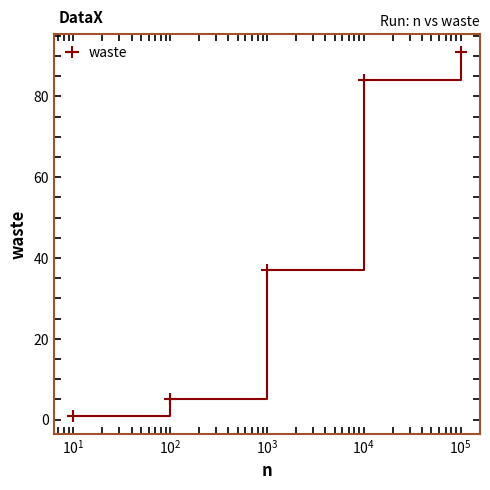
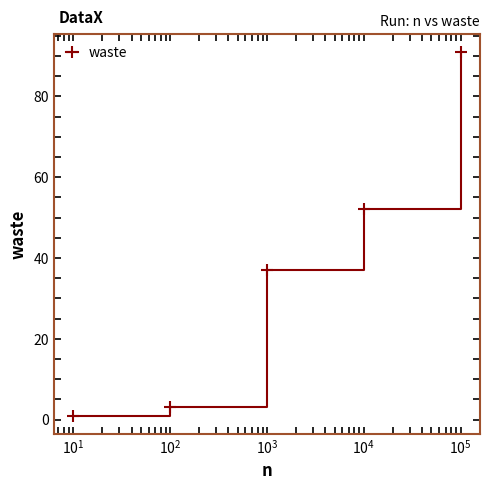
  {
    "10^1": 1,
-   "10^2": 5,
+   "10^2": 3,
    "10^3": 37,
-   "10^4": 84,
+   "10^4": 52,
    "10^5": 91
  }
